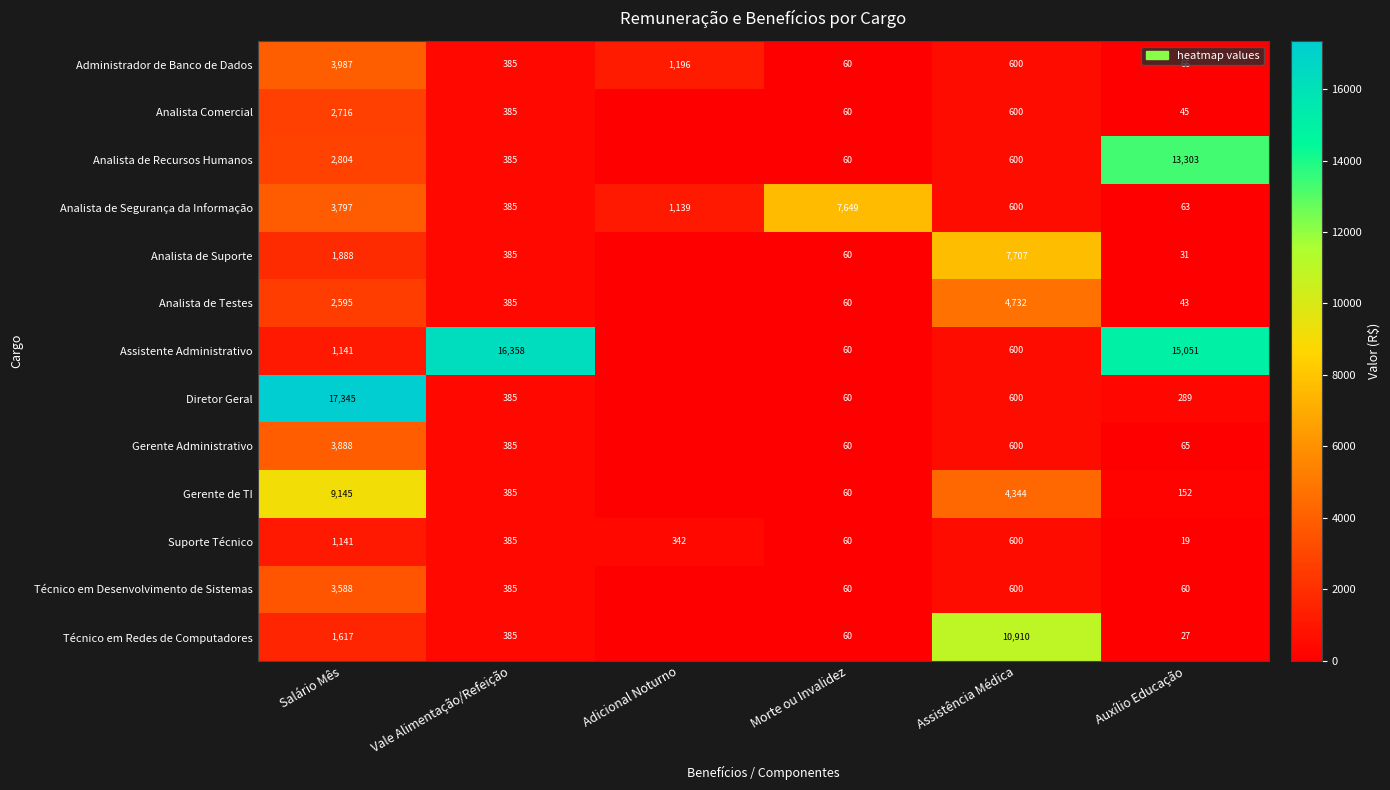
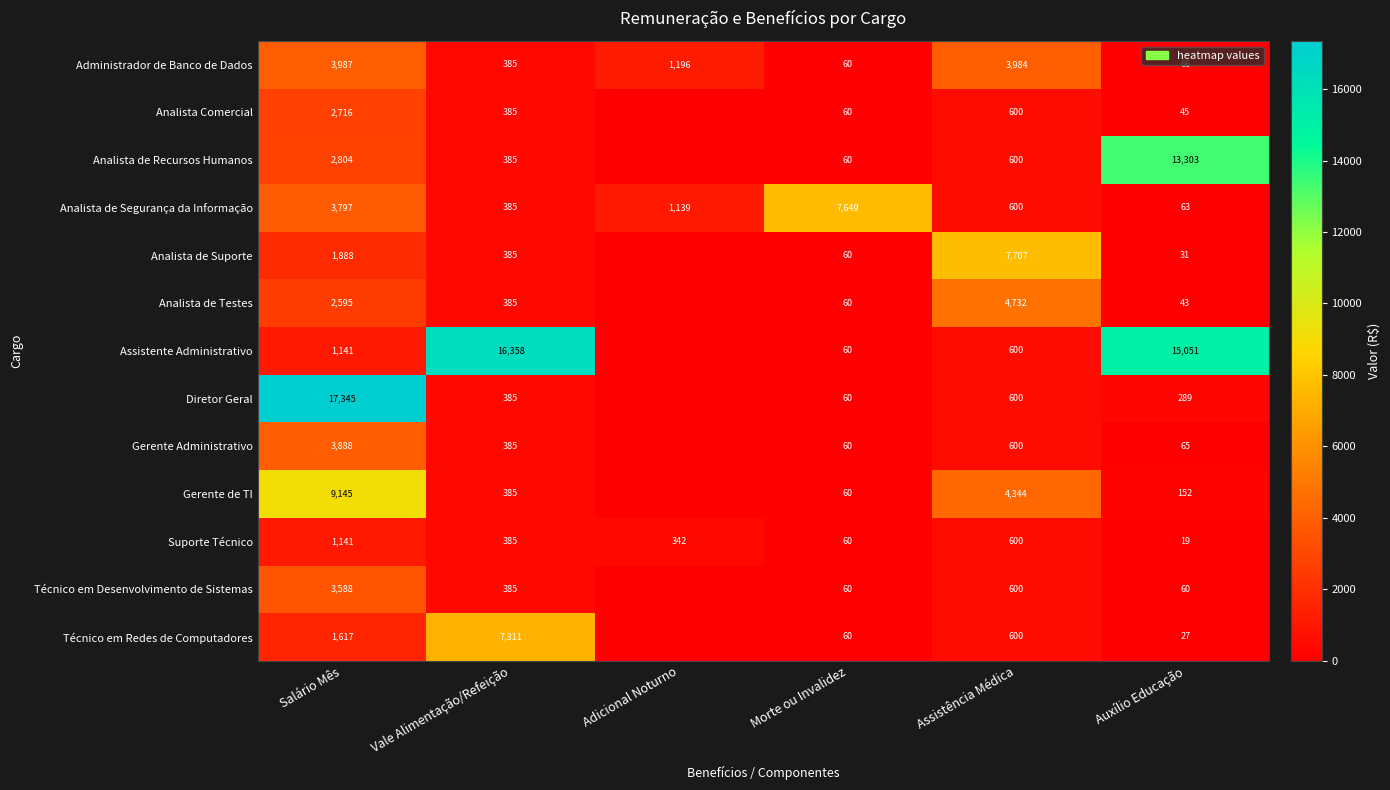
  {
    "Administrador de Banco de Dados": {
      "Salário Mês": "3,987",
      "Vale Alimentação/Refeição": "385",
      "Adicional Noturno": "1,196",
      "Morte ou Invalidez": "60",
-     "Assistência Médica": "600"
+     "Assistência Médica": "3,984"
    },
    "Analista Comercial": {
      "Salário Mês": "2,716",
      "Vale Alimentação/Refeição": "385",
      "Morte ou Invalidez": "60",
      "Assistência Médica": "600",
      "Auxílio Educação": "45"
    },
    "Analista de Recursos Humanos": {
      "Salário Mês": "2,804",
      "Vale Alimentação/Refeição": "385",
      "Morte ou Invalidez": "60",
      "Assistência Médica": "600",
      "Auxílio Educação": "13,303"
    },
    "Analista de Segurança da Informação": {
      "Salário Mês": "3,797",
      "Vale Alimentação/Refeição": "385",
      "Adicional Noturno": "1,139",
      "Morte ou Invalidez": "7,649",
      "Assistência Médica": "600",
      "Auxílio Educação": "63"
    },
    "Analista de Suporte": {
      "Salário Mês": "1,888",
      "Vale Alimentação/Refeição": "385",
      "Morte ou Invalidez": "60",
      "Assistência Médica": "7,707",
      "Auxílio Educação": "31"
    },
    "Analista de Testes": {
      "Salário Mês": "2,595",
      "Vale Alimentação/Refeição": "385",
      "Morte ou Invalidez": "60",
      "Assistência Médica": "4,732",
      "Auxílio Educação": "43"
    },
    "Assistente Administrativo": {
      "Salário Mês": "1,141",
      "Vale Alimentação/Refeição": "16,358",
      "Morte ou Invalidez": "60",
      "Assistência Médica": "600",
      "Auxílio Educação": "15,051"
    },
    "Diretor Geral": {
      "Salário Mês": "17,345",
      "Vale Alimentação/Refeição": "385",
      "Morte ou Invalidez": "60",
      "Assistência Médica": "600",
      "Auxílio Educação": "289"
    },
    "Gerente Administrativo": {
      "Salário Mês": "3,888",
      "Vale Alimentação/Refeição": "385",
      "Morte ou Invalidez": "60",
      "Assistência Médica": "600",
      "Auxílio Educação": "65"
    },
    "Gerente de TI": {
      "Salário Mês": "9,145",
      "Vale Alimentação/Refeição": "385",
      "Morte ou Invalidez": "60",
      "Assistência Médica": "4,344",
      "Auxílio Educação": "152"
    },
    "Suporte Técnico": {
      "Salário Mês": "1,141",
      "Vale Alimentação/Refeição": "385",
      "Adicional Noturno": "342",
      "Morte ou Invalidez": "60",
      "Assistência Médica": "600",
      "Auxílio Educação": "19"
    },
    "Técnico em Desenvolvimento de Sistemas": {
      "Salário Mês": "3,588",
      "Vale Alimentação/Refeição": "385",
      "Morte ou Invalidez": "60",
      "Assistência Médica": "600",
      "Auxílio Educação": "60"
    },
    "Técnico em Redes de Computadores": {
      "Salário Mês": "1,617",
-     "Vale Alimentação/Refeição": "385",
+     "Vale Alimentação/Refeição": "7,311",
      "Morte ou Invalidez": "60",
-     "Assistência Médica": "10,910",
+     "Assistência Médica": "600",
      "Auxílio Educação": "27"
    }
  }
